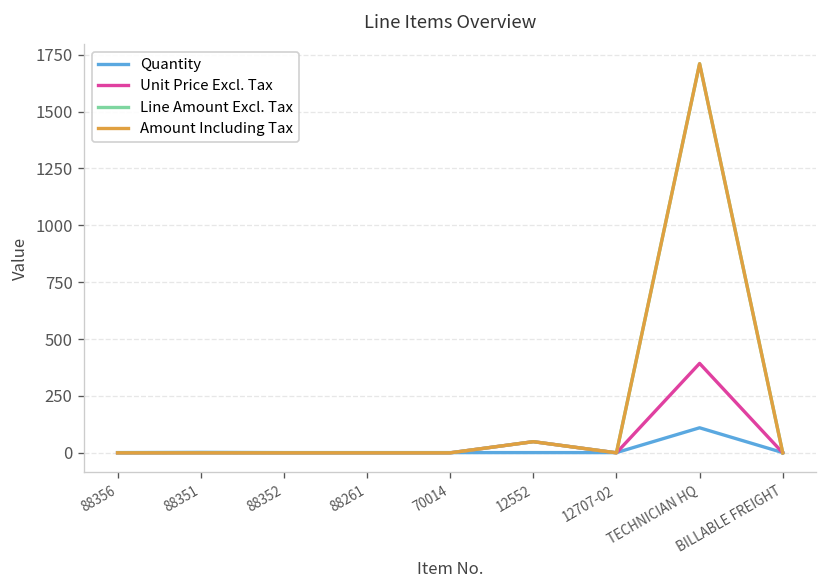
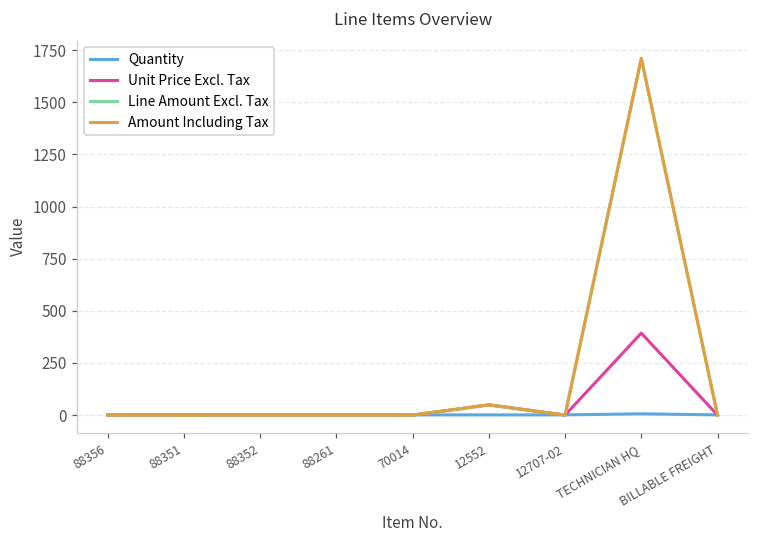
  {
    "Quantity": {
      "12552": 0,
-     "TECHNICIAN HQ": 110
+     "TECHNICIAN HQ": 10
    },
    "Unit Price Excl. Tax": {
      "TECHNICIAN HQ": 390
    },
    "Amount Including Tax": {
      "TECHNICIAN HQ": 1710
    }
  }
